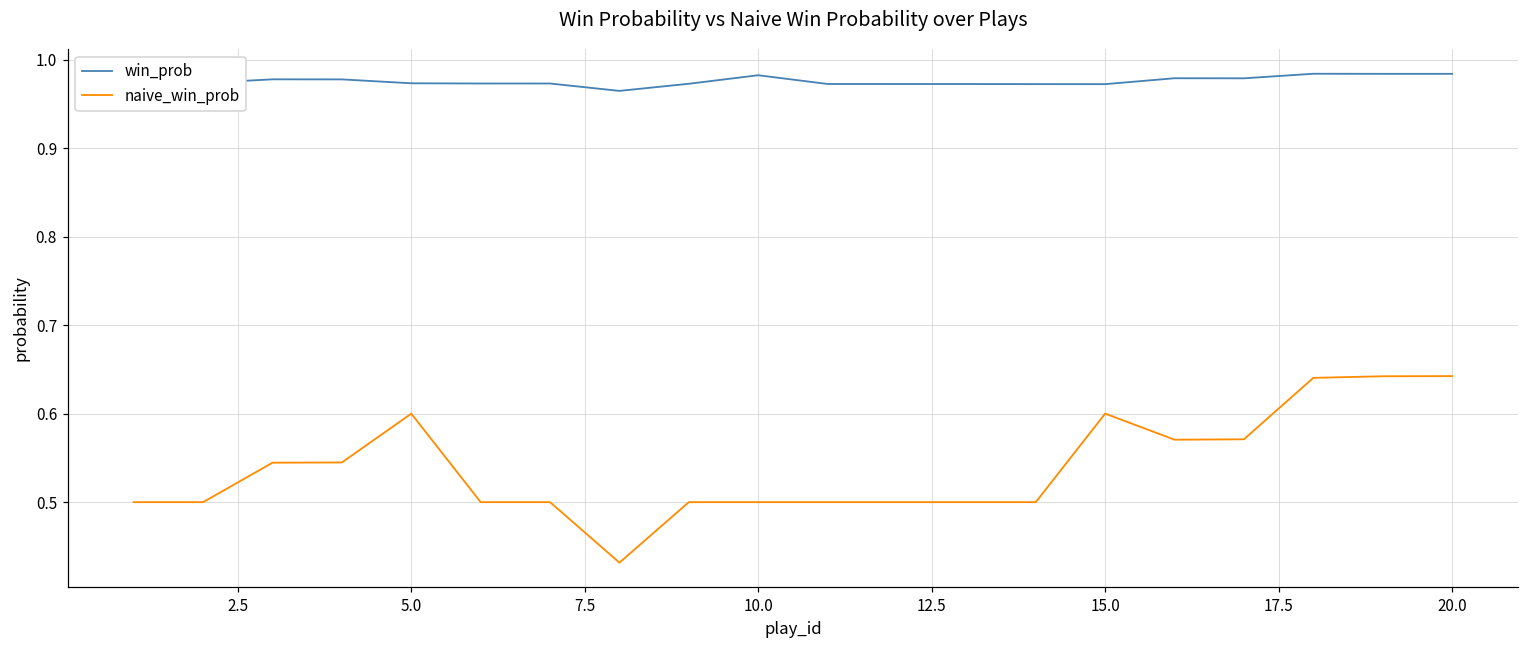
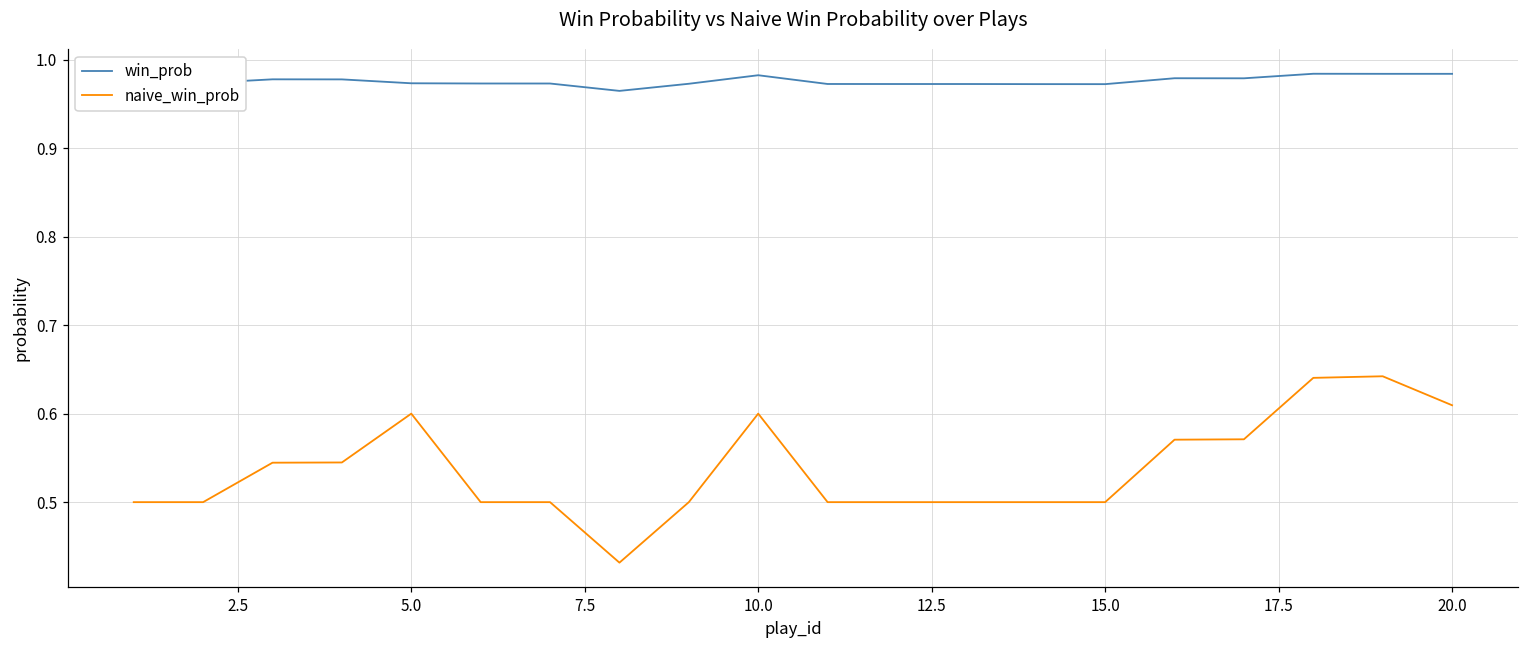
  {
    "win_prob": {
      "5.0": 0.97,
      "10.0": 0.98,
      "15.0": 0.97,
      "20.0": 0.98
    },
    "naive_win_prob": {
      "5.0": 0.60,
-     "10.0": 0.5,
-     "15.0": 0.6,
-     "20.0": 0.64
+     "10.0": 0.6,
+     "15.0": 0.5,
+     "20.0": 0.61
    }
  }
